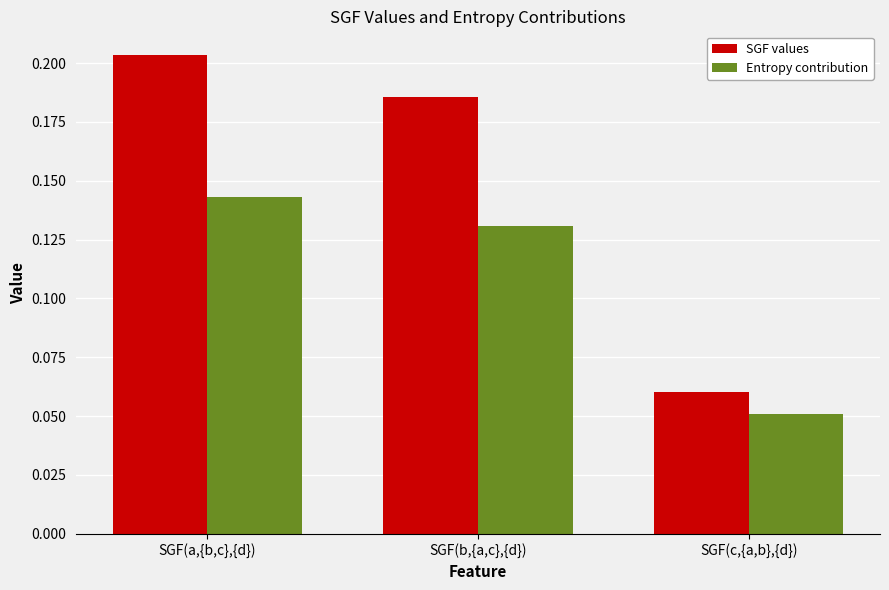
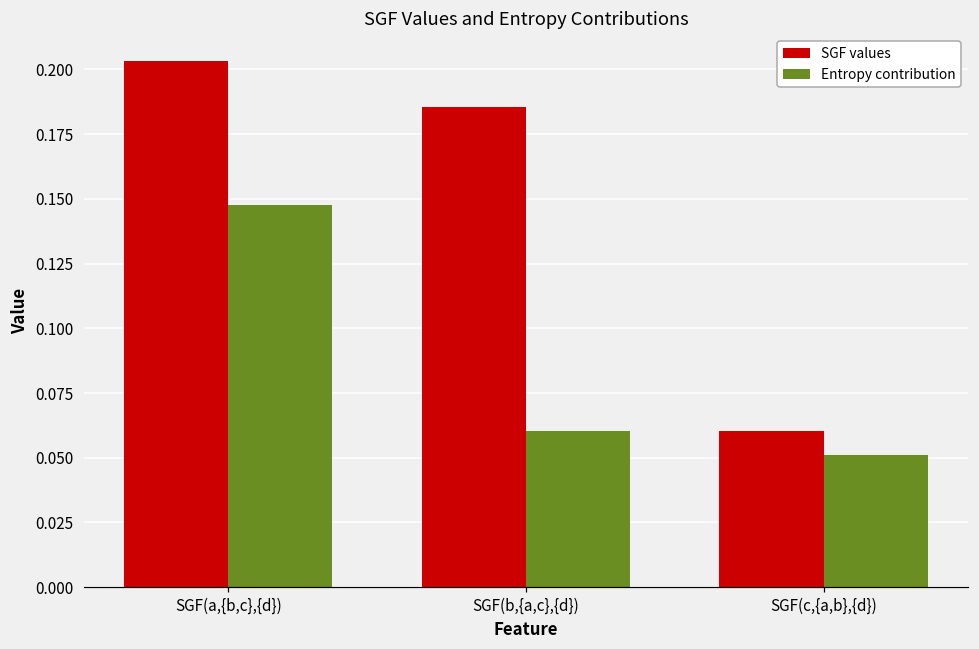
  {
    "SGF values": {
      "SGF(a,{b,c},{d})": 0.203,
      "SGF(b,{a,c},{d})": 0.186,
      "SGF(c,{a,b},{d})": 0.060
    },
    "Entropy contribution": {
-     "SGF(a,{b,c},{d})": 0.143,
-     "SGF(b,{a,c},{d})": 0.131,
+     "SGF(a,{b,c},{d})": 0.148,
+     "SGF(b,{a,c},{d})": 0.060,
      "SGF(c,{a,b},{d})": 0.051
    }
  }
